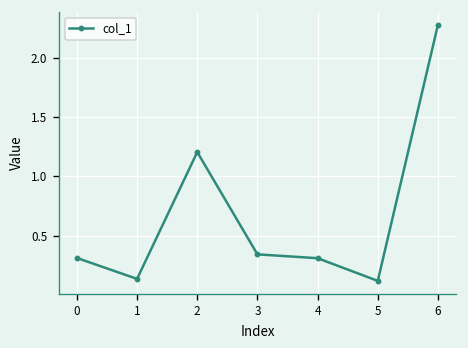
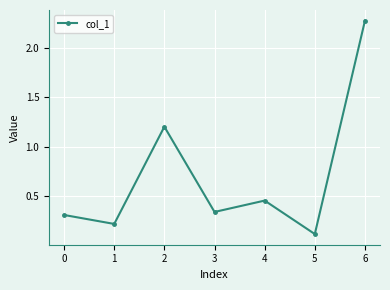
  {
    "0": 0.3,
-   "1": 0.1,
+   "1": 0.2,
    "2": 1.2,
    "3": 0.3,
-   "4": 0.3,
+   "4": 0.5,
    "5": 0.1,
    "6": 2.3
  }
